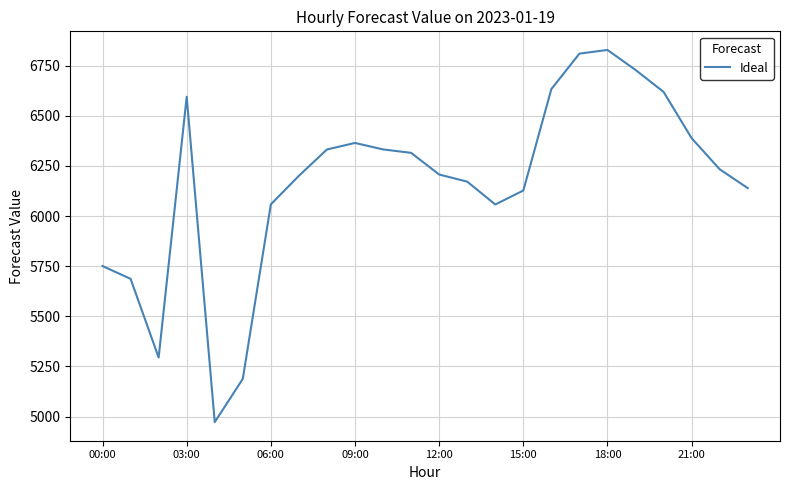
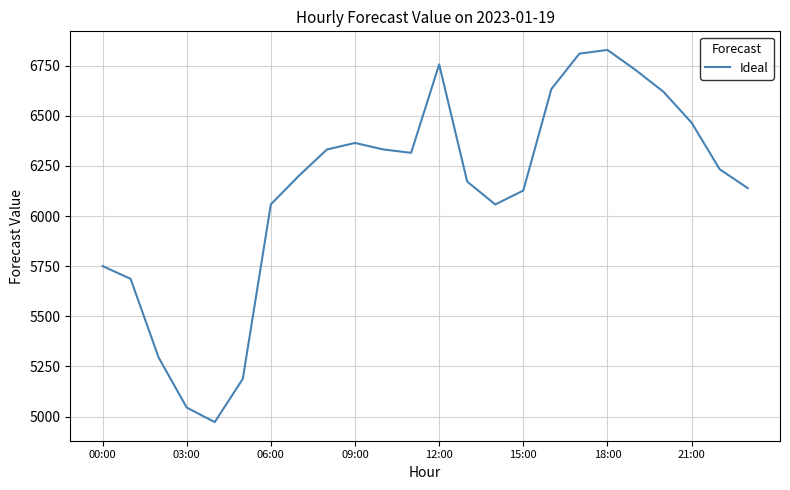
  {
    "00:00": 5750,
-   "03:00": 6600,
+   "03:00": 5050,
    "06:00": 6060,
    "09:00": 6360,
-   "12:00": 6210,
+   "12:00": 6760,
    "15:00": 6130,
    "18:00": 6830,
-   "21:00": 6390
+   "21:00": 6470
  }
